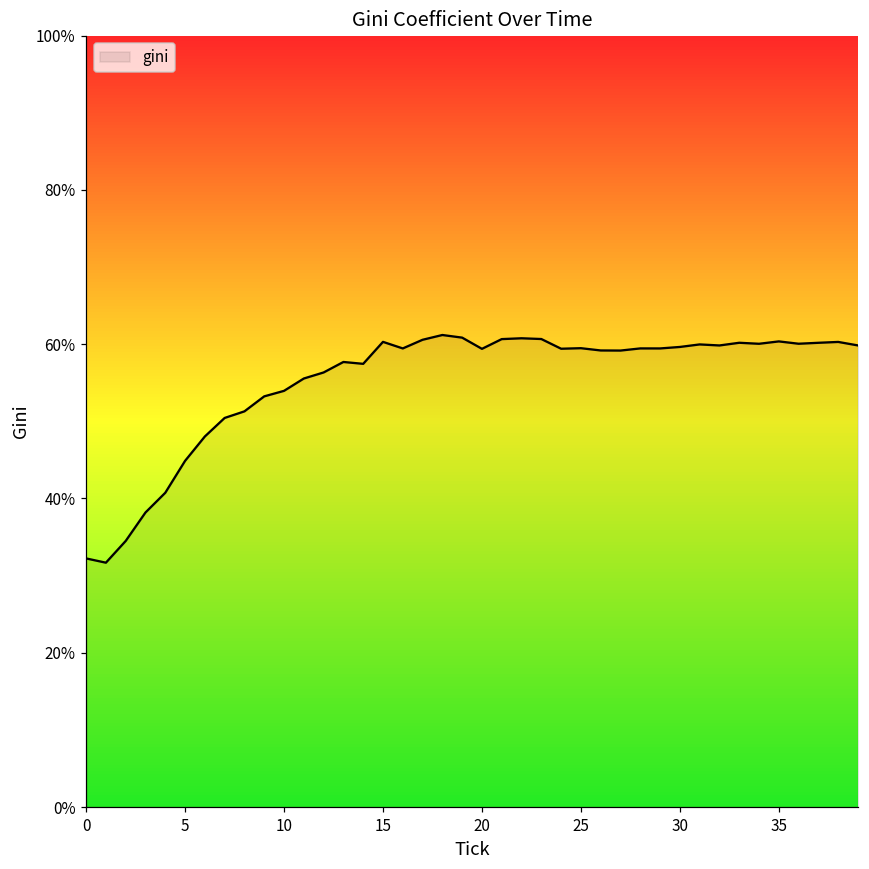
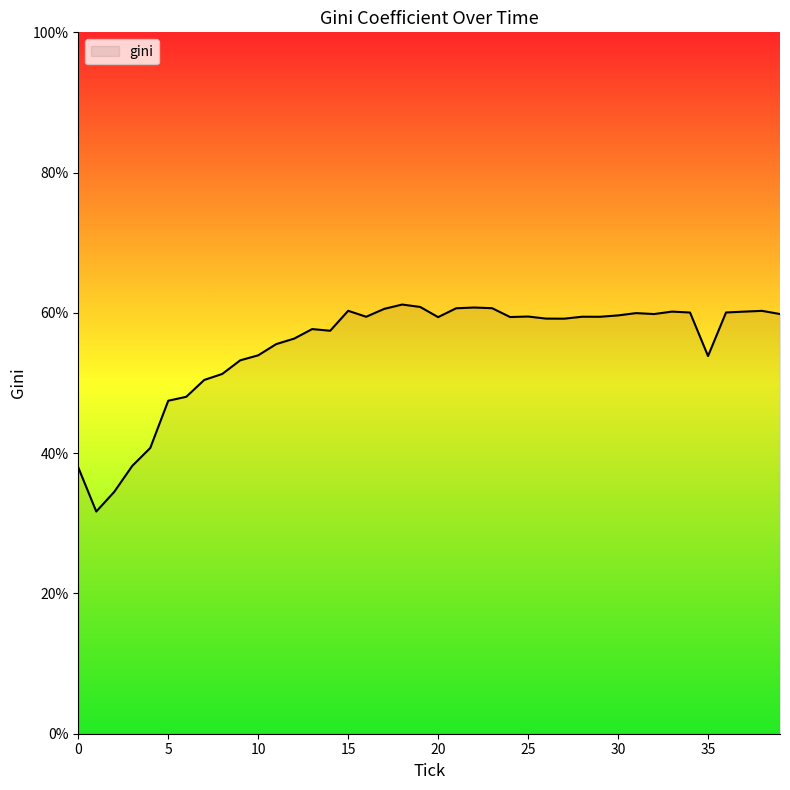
  {
-   "0": "32%",
-   "5": "45%",
+   "0": "38%",
+   "5": "47%",
    "10": "54%",
    "15": "60%",
    "20": "59%",
    "25": "59%",
    "30": "60%",
-   "35": "60%"
+   "35": "54%"
  }
